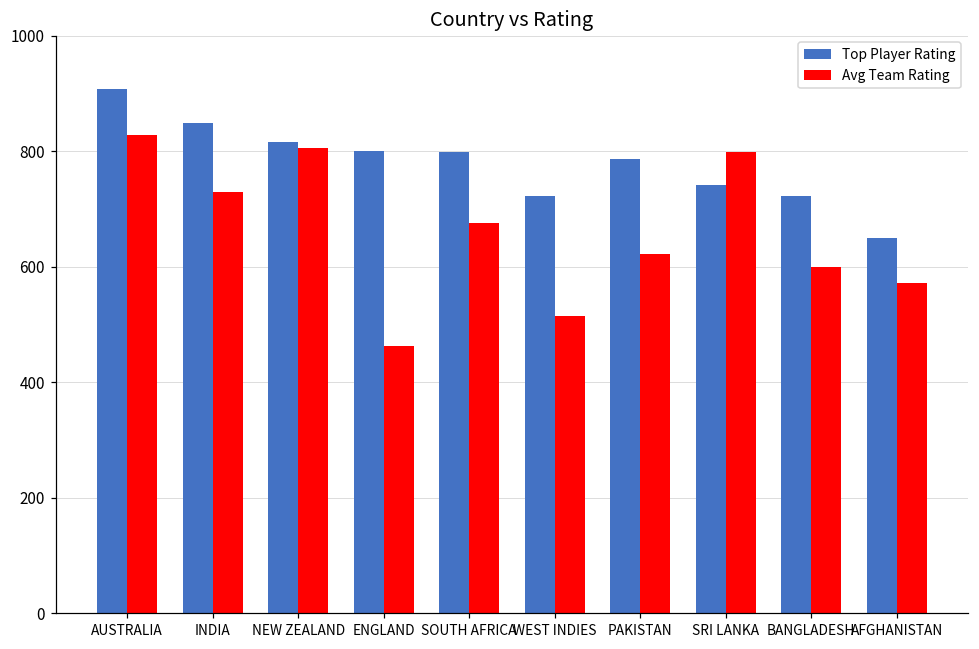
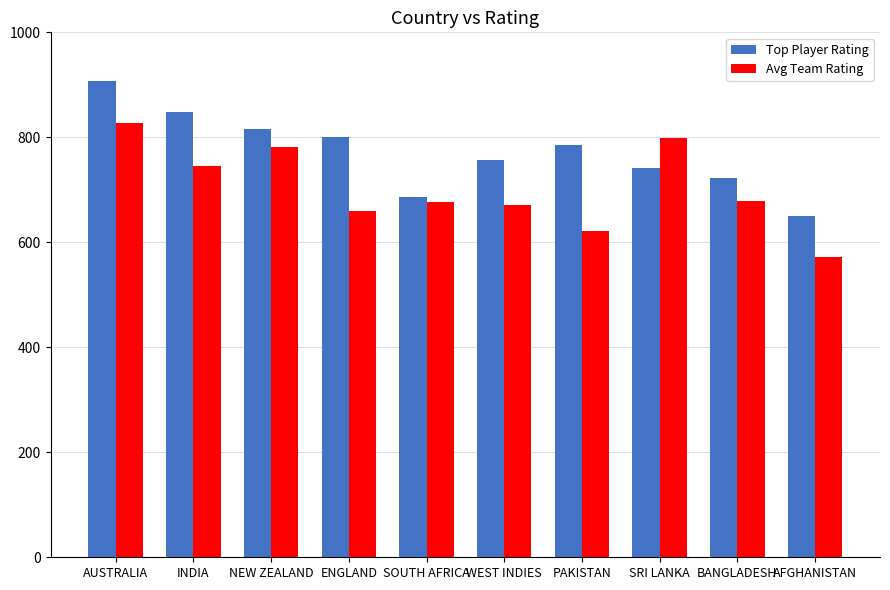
  {
    "Top Player Rating": {
      "AUSTRALIA": 910,
      "INDIA": 850,
      "NEW ZEALAND": 820,
      "ENGLAND": 800,
-     "SOUTH AFRICA": 800,
-     "WEST INDIES": 720,
+     "SOUTH AFRICA": 690,
+     "WEST INDIES": 760,
      "PAKISTAN": 790,
      "SRI LANKA": 740,
      "BANGLADESH": 720,
      "AFGHANISTAN": 650
    },
    "Avg Team Rating": {
      "AUSTRALIA": 830,
-     "INDIA": 730,
-     "NEW ZEALAND": 810,
-     "ENGLAND": 460,
+     "INDIA": 750,
+     "NEW ZEALAND": 780,
+     "ENGLAND": 660,
      "SOUTH AFRICA": 680,
-     "WEST INDIES": 520,
+     "WEST INDIES": 670,
      "PAKISTAN": 620,
      "SRI LANKA": 800,
-     "BANGLADESH": 600,
+     "BANGLADESH": 680,
      "AFGHANISTAN": 570
    }
  }
